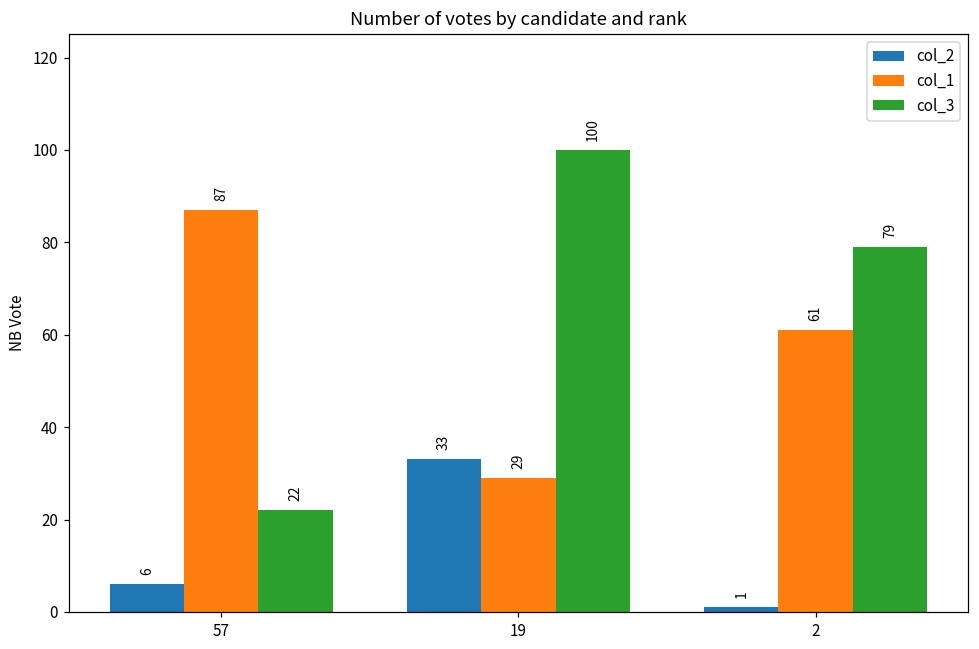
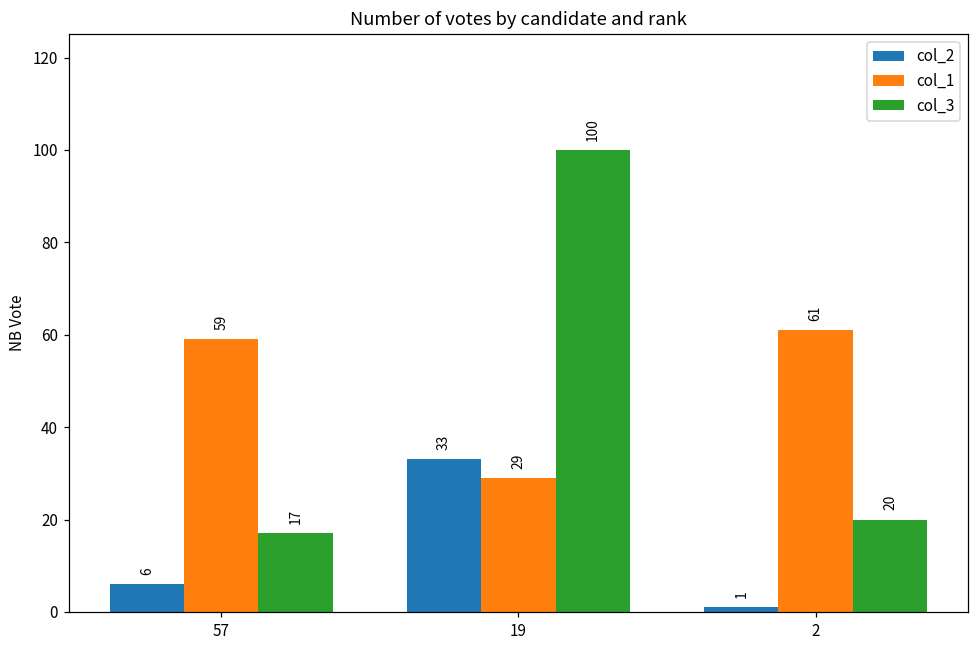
  {
    "col_2": {
      "57": 6,
      "19": 33,
      "2": 1
    },
    "col_1": {
-     "57": 87,
+     "57": 59,
      "19": 29,
      "2": 61
    },
    "col_3": {
-     "57": 22,
+     "57": 17,
      "19": 100,
-     "2": 79
+     "2": 20
    }
  }
